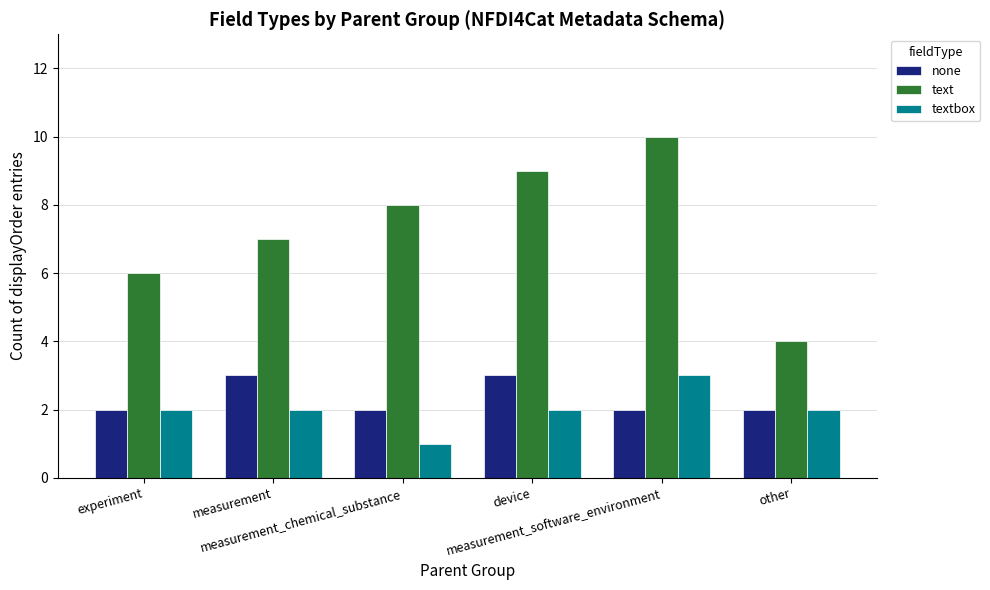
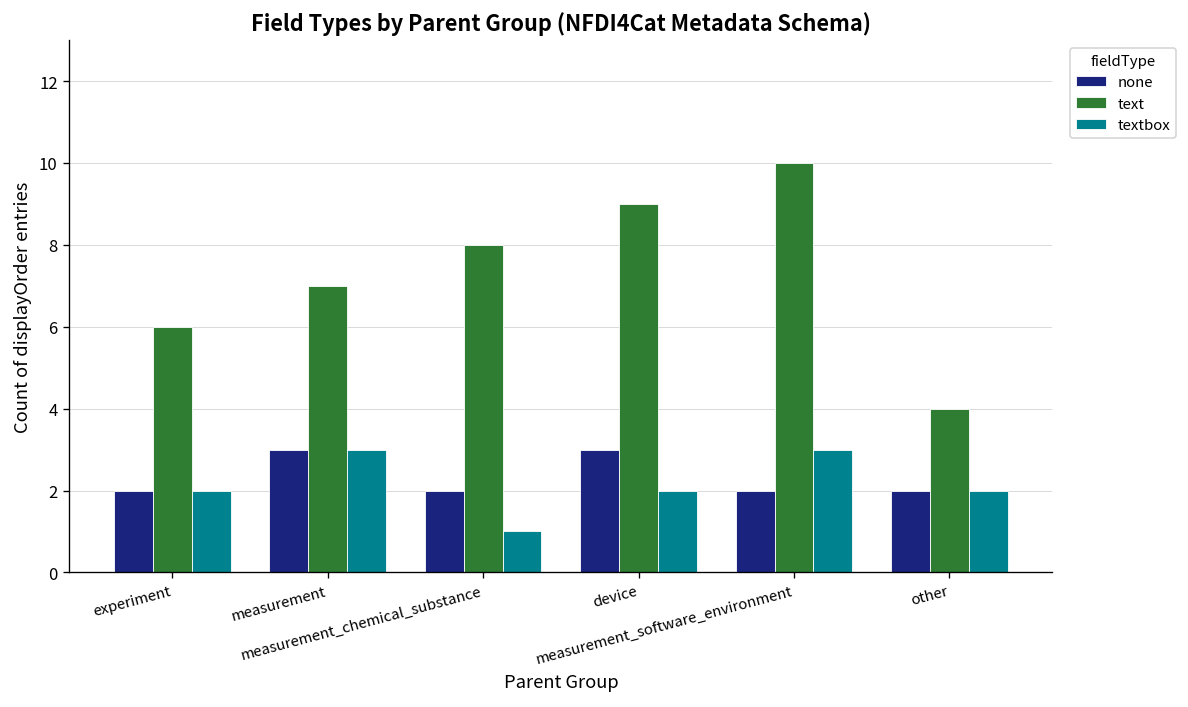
  {
    "none": {
      "experiment": 2,
      "measurement": 3,
      "measurement_chemical_substance": 2,
      "device": 3,
      "measurement_software_environment": 2,
      "other": 2
    },
    "text": {
      "experiment": 6,
      "measurement": 7,
      "measurement_chemical_substance": 8,
      "device": 9,
      "measurement_software_environment": 10,
      "other": 4
    },
    "textbox": {
      "experiment": 2,
-     "measurement": 2,
+     "measurement": 3,
      "measurement_chemical_substance": 1,
      "device": 2,
      "measurement_software_environment": 3,
      "other": 2
    }
  }
